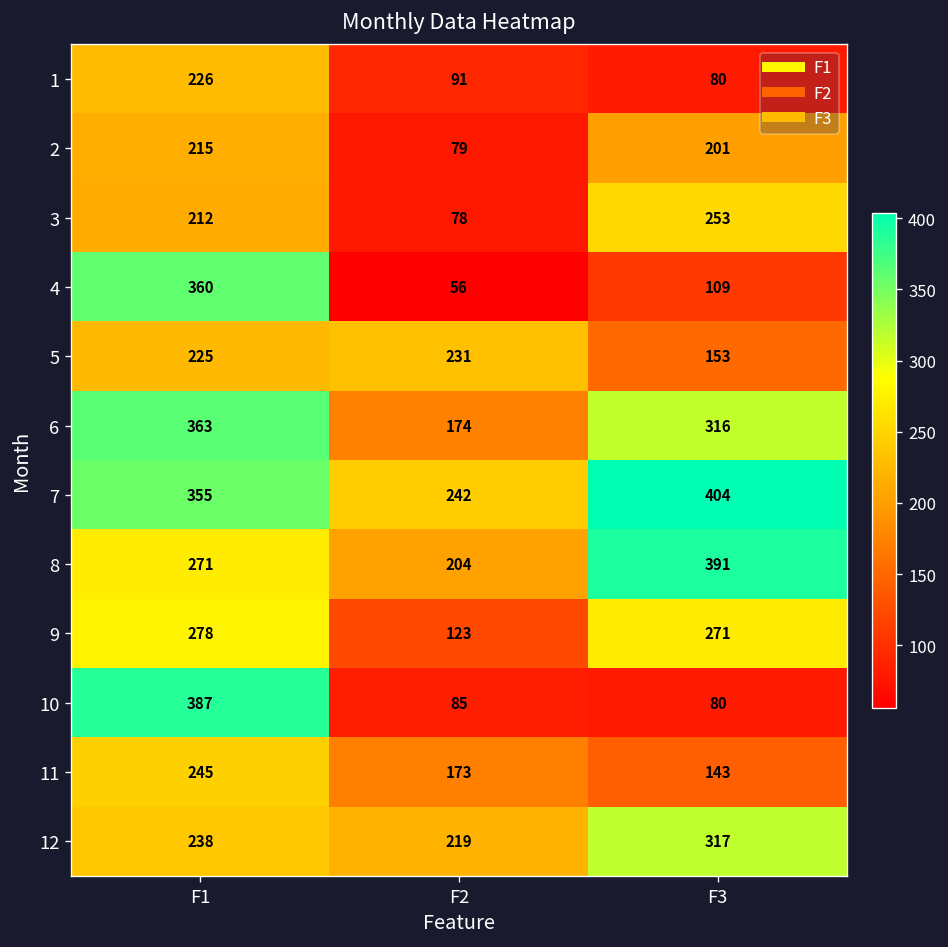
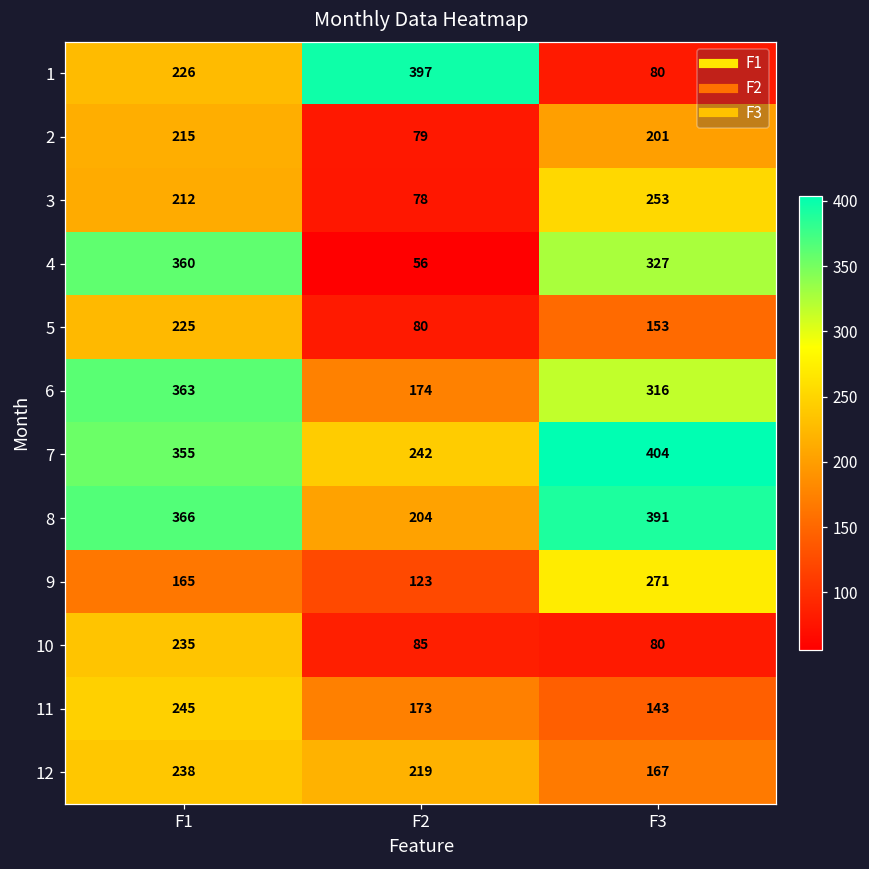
  {
    "1": {
      "F1": 226,
-     "F2": 91,
+     "F2": 397,
      "F3": 80
    },
    "2": {
      "F1": 215,
      "F2": 79,
      "F3": 201
    },
    "3": {
      "F1": 212,
      "F2": 78,
      "F3": 253
    },
    "4": {
      "F1": 360,
      "F2": 56,
-     "F3": 109
+     "F3": 327
    },
    "5": {
      "F1": 225,
-     "F2": 231,
+     "F2": 80,
      "F3": 153
    },
    "6": {
      "F1": 363,
      "F2": 174,
      "F3": 316
    },
    "7": {
      "F1": 355,
      "F2": 242,
      "F3": 404
    },
    "8": {
-     "F1": 271,
+     "F1": 366,
      "F2": 204,
      "F3": 391
    },
    "9": {
-     "F1": 278,
+     "F1": 165,
      "F2": 123,
      "F3": 271
    },
    "10": {
-     "F1": 387,
+     "F1": 235,
      "F2": 85,
      "F3": 80
    },
    "11": {
      "F1": 245,
      "F2": 173,
      "F3": 143
    },
    "12": {
      "F1": 238,
      "F2": 219,
-     "F3": 317
+     "F3": 167
    }
  }
